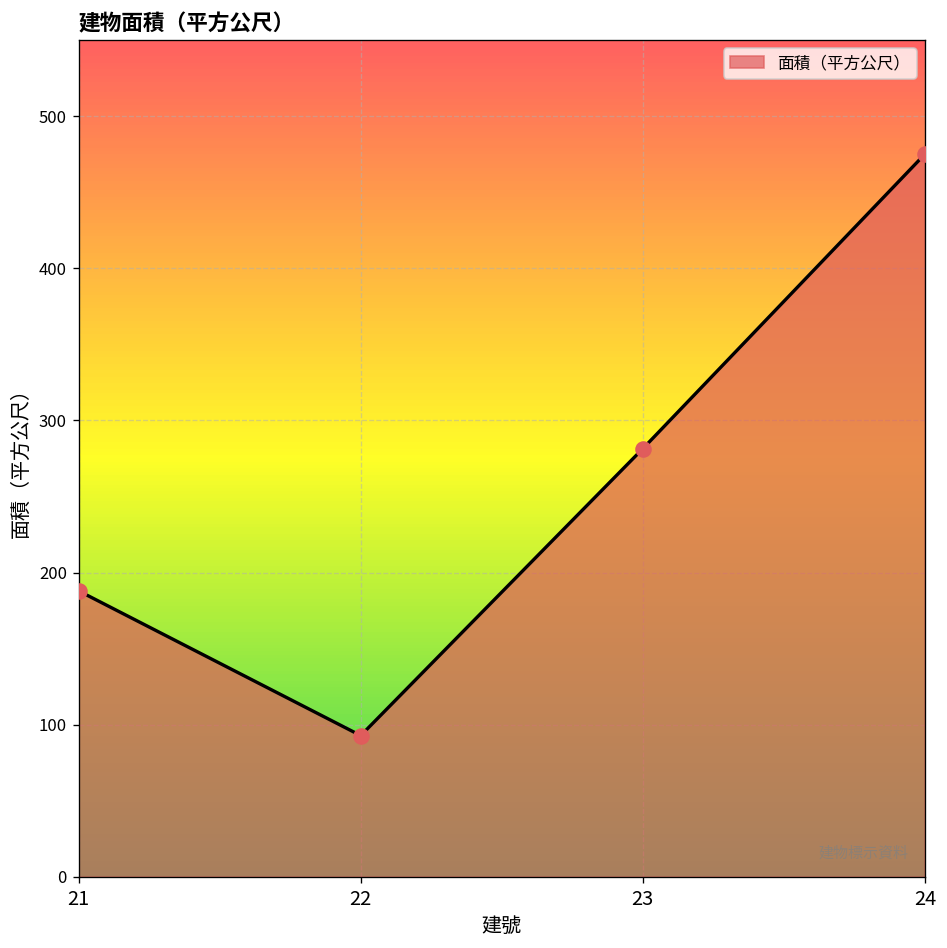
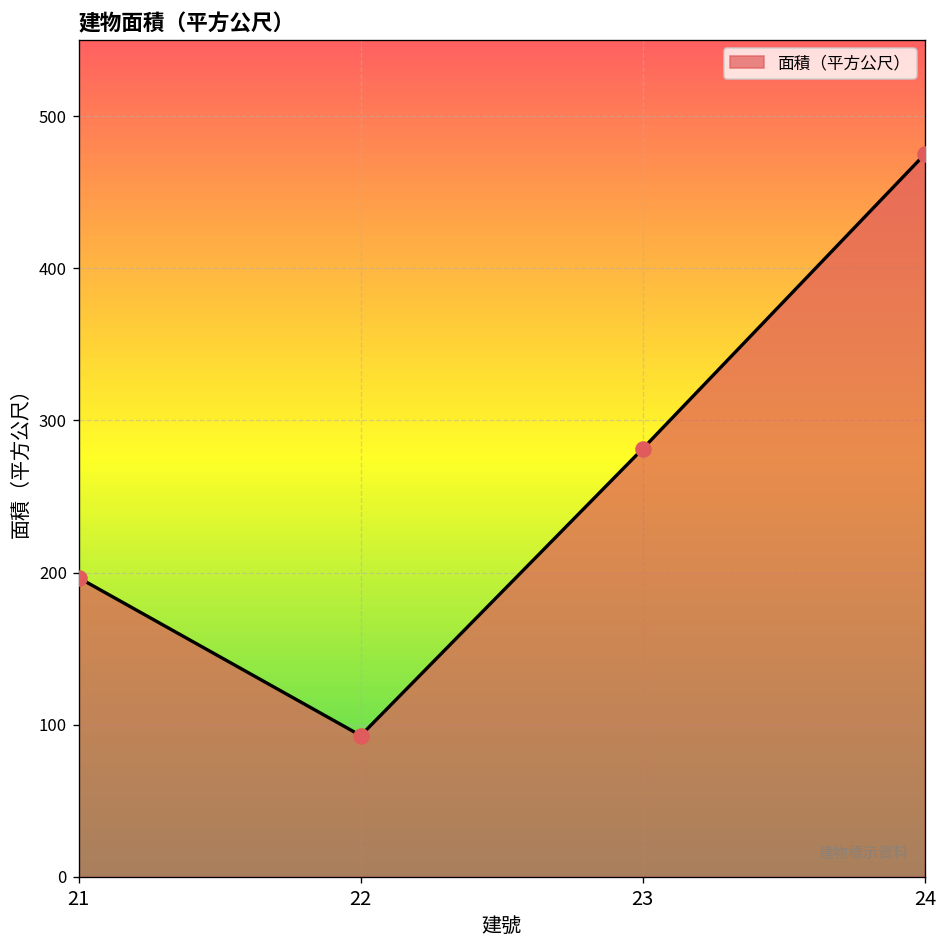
  {
-   "21": 188,
+   "21": 197,
    "22": 93,
    "23": 281,
    "24": 475
  }
